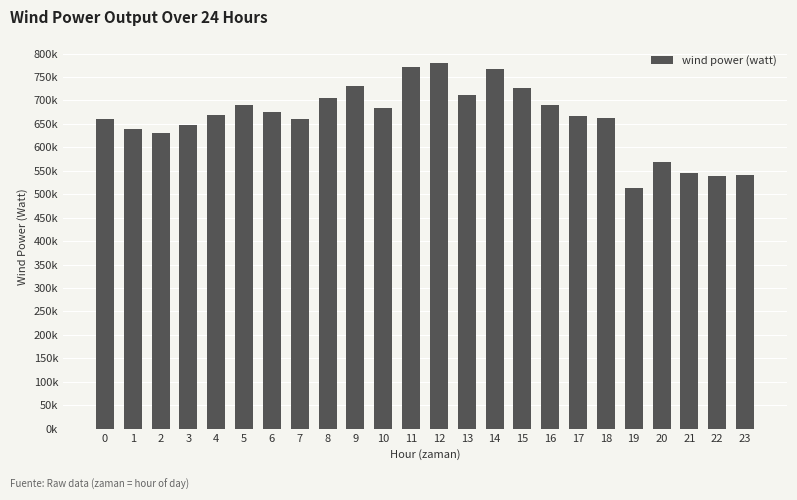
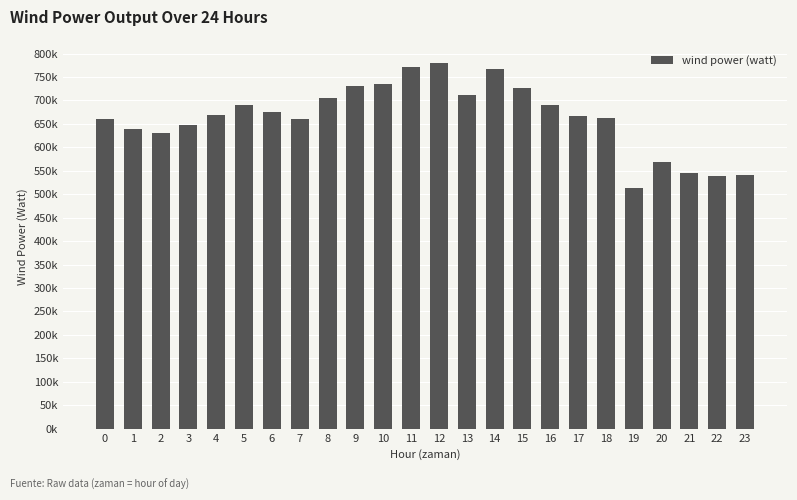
  {
    "0": 660000,
    "1": 640000,
    "2": 630000,
    "3": 650000,
    "4": 670000,
    "5": 690000,
    "6": 670000,
    "7": 660000,
    "8": 710000,
    "9": 730000,
-   "10": 680000,
+   "10": 740000,
    "11": 770000,
    "12": 780000,
    "13": 710000,
    "14": 770000,
    "15": 730000,
    "16": 690000,
    "17": 670000,
    "18": 660000,
    "19": 510000,
    "20": 570000,
    "21": 550000,
    "22": 540000,
    "23": 540000
  }
